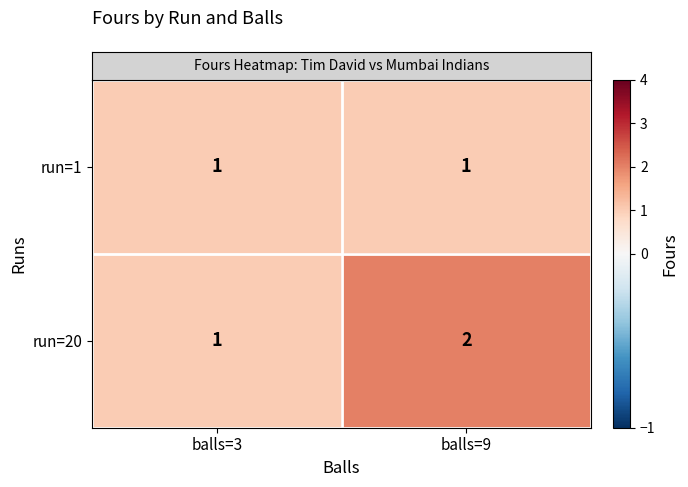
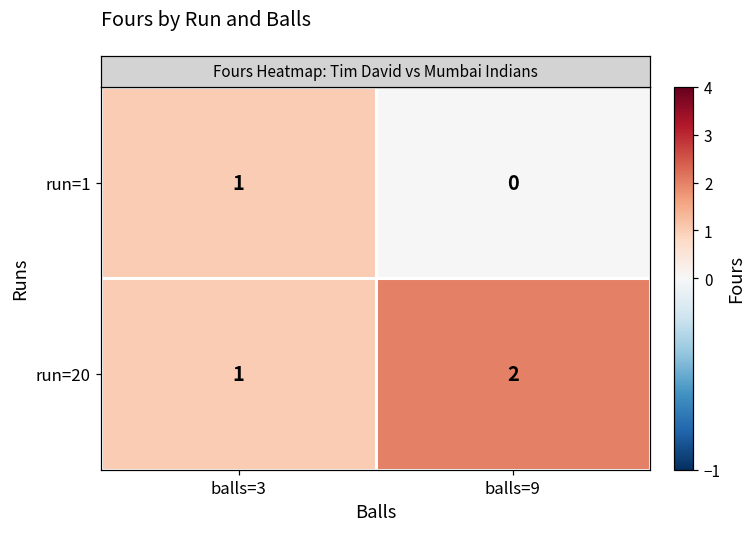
  {
    "run=1": {
      "balls=3": 1,
-     "balls=9": 1
+     "balls=9": 0
    },
    "run=20": {
      "balls=3": 1,
      "balls=9": 2
    }
  }
